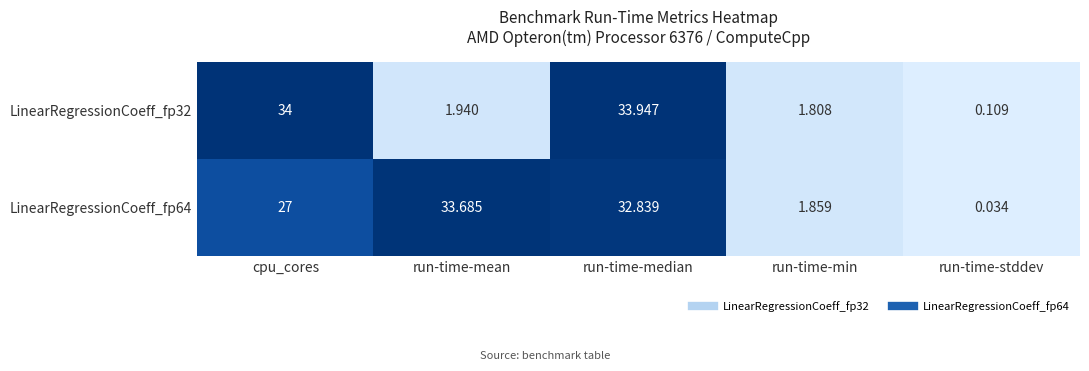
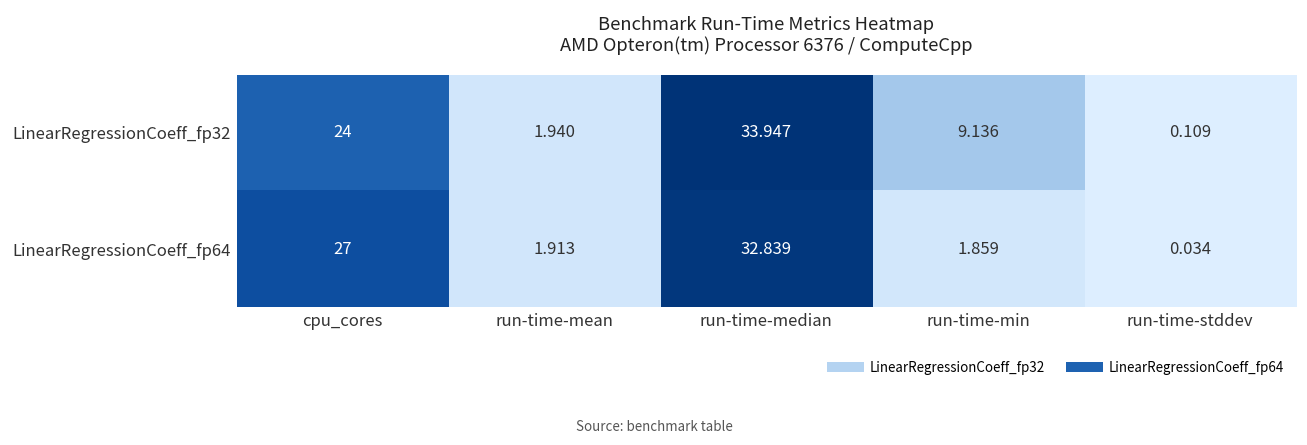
  {
    "LinearRegressionCoeff_fp32": {
-     "cpu_cores": 34,
+     "cpu_cores": 24,
      "run-time-mean": 1.940,
      "run-time-median": 33.947,
-     "run-time-min": 1.808,
+     "run-time-min": 9.136,
      "run-time-stddev": 0.109
    },
    "LinearRegressionCoeff_fp64": {
      "cpu_cores": 27,
-     "run-time-mean": 33.685,
+     "run-time-mean": 1.913,
      "run-time-median": 32.839,
      "run-time-min": 1.859,
      "run-time-stddev": 0.034
    }
  }
